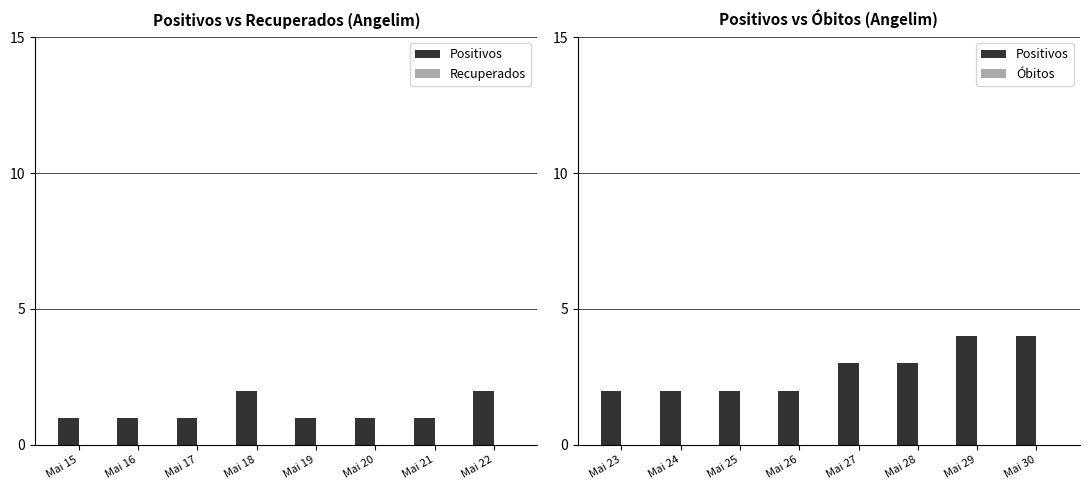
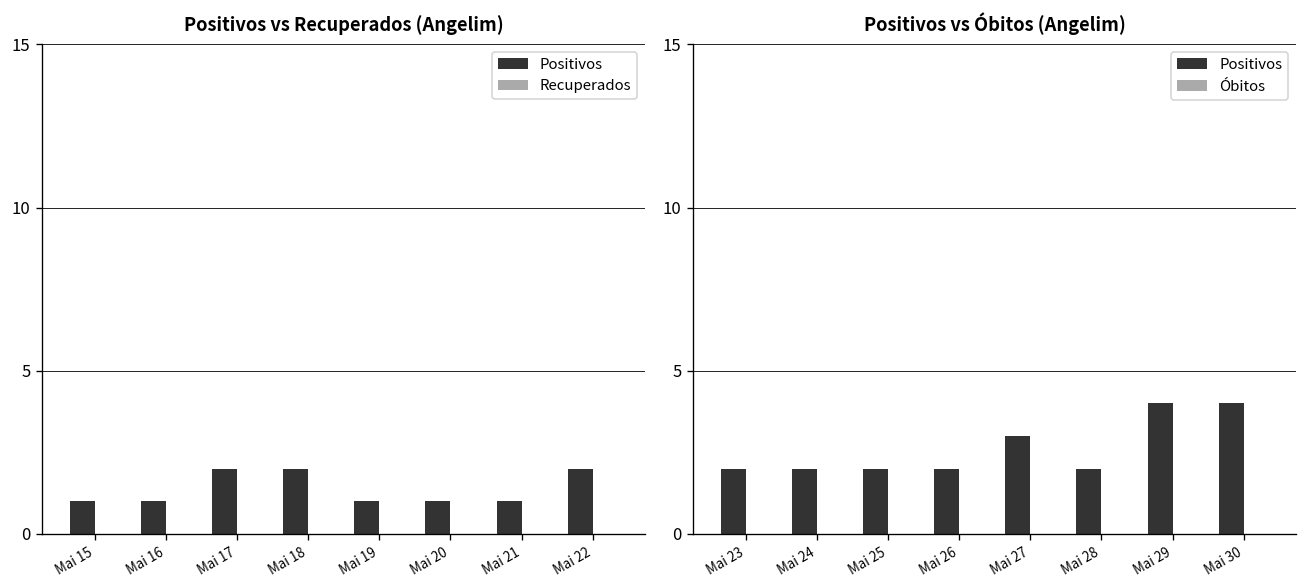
  {
    "Positivos vs Recuperados (Angelim)": {
      "Positivos": {
        "Mai 15": 1,
        "Mai 16": 1,
-       "Mai 17": 1,
+       "Mai 17": 2,
        "Mai 18": 2,
        "Mai 19": 1,
        "Mai 20": 1,
        "Mai 21": 1,
        "Mai 22": 2
      },
      "Recuperados": {
        "Mai 15": 0,
        "Mai 16": 0,
        "Mai 17": 0,
        "Mai 18": 0,
        "Mai 19": 0,
        "Mai 20": 0,
        "Mai 21": 0,
        "Mai 22": 0
      }
    },
    "Positivos vs Óbitos (Angelim)": {
      "Positivos": {
        "Mai 23": 2,
        "Mai 24": 2,
        "Mai 25": 2,
        "Mai 26": 2,
        "Mai 27": 3,
-       "Mai 28": 3,
+       "Mai 28": 2,
        "Mai 29": 4,
        "Mai 30": 4
      },
      "Óbitos": {
        "Mai 23": 0,
        "Mai 24": 0,
        "Mai 25": 0,
        "Mai 26": 0,
        "Mai 27": 0,
        "Mai 28": 0,
        "Mai 29": 0,
        "Mai 30": 0
      }
    }
  }
